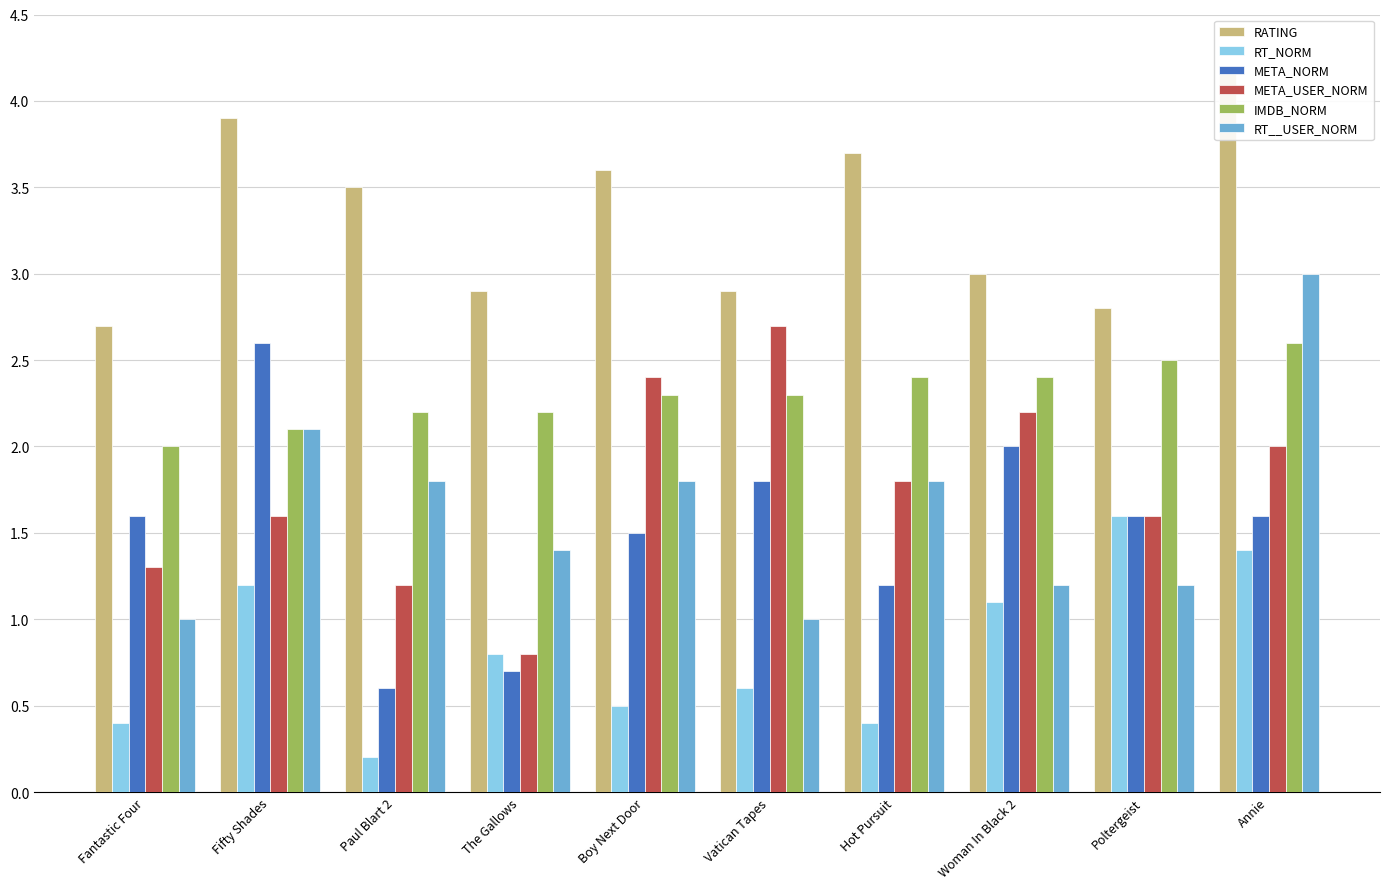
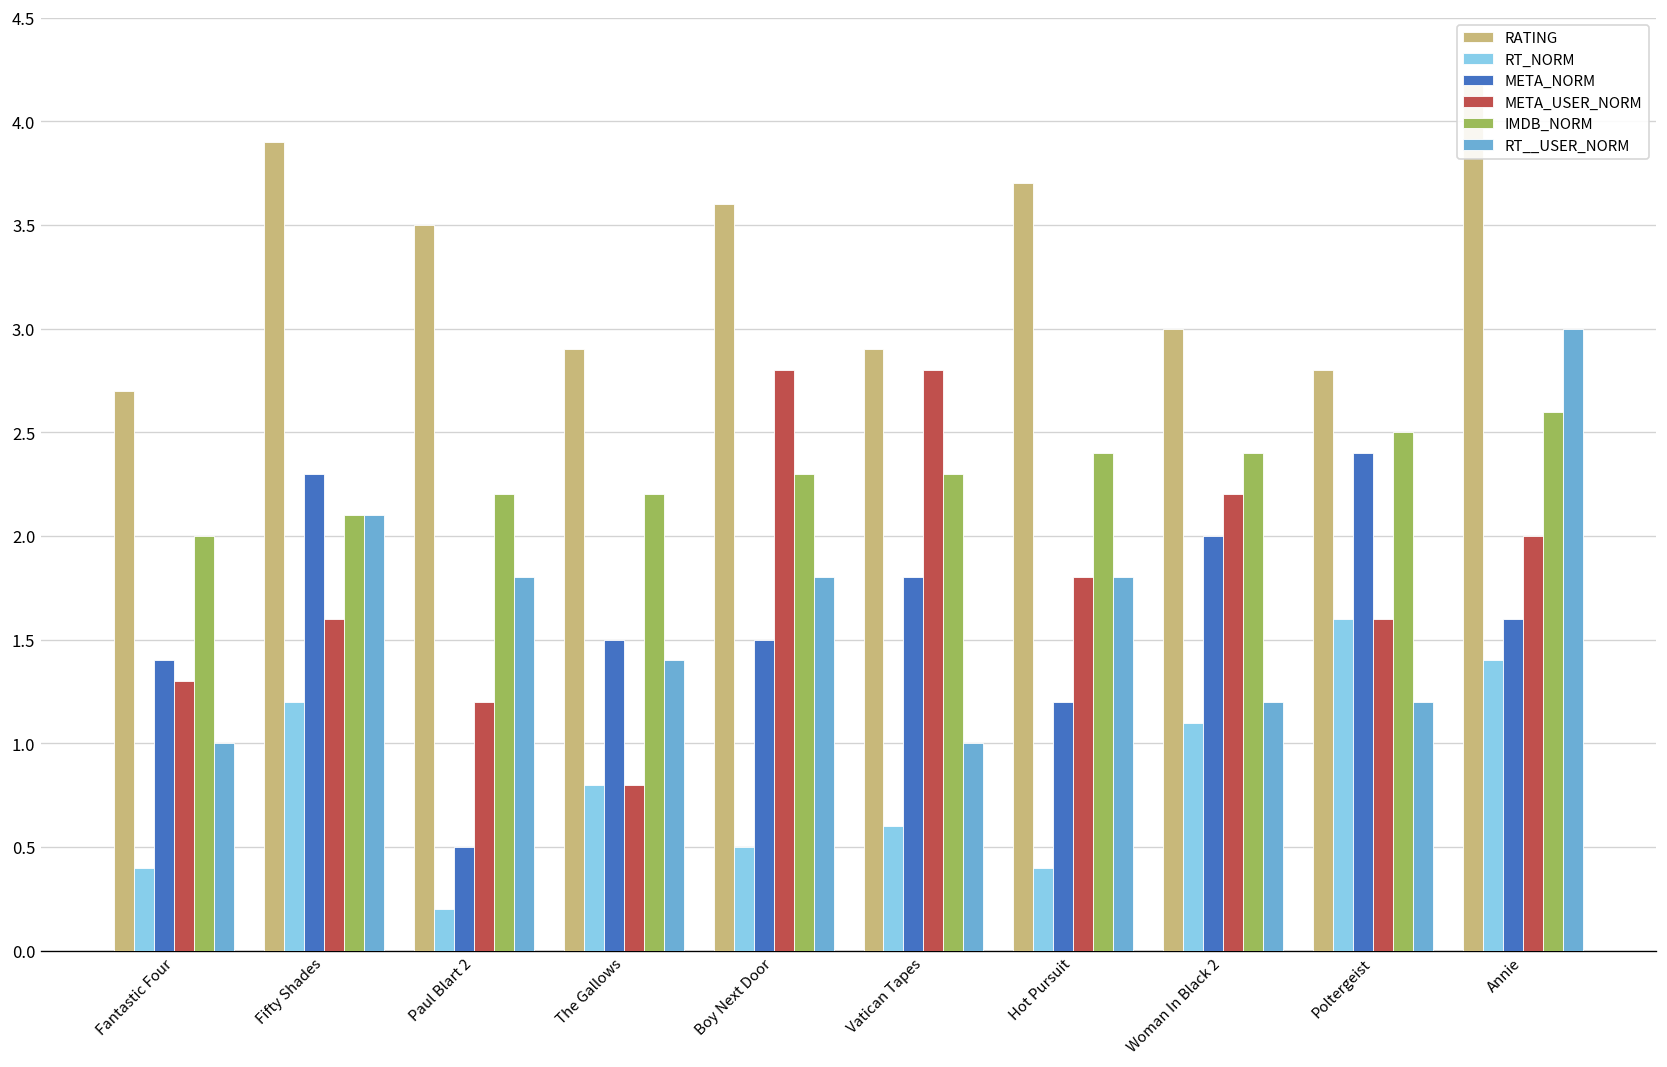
  {
    "META_NORM": {
-     "Fantastic Four": 1.6,
-     "Fifty Shades": 2.6,
-     "Paul Blart 2": 0.6,
-     "The Gallows": 0.7,
+     "Fantastic Four": 1.4,
+     "Fifty Shades": 2.3,
+     "Paul Blart 2": 0.5,
+     "The Gallows": 1.5,
      "Boy Next Door": 1.5,
      "Vatican Tapes": 1.8,
      "Hot Pursuit": 1.2,
      "Woman In Black 2": 2.0,
-     "Poltergeist": 1.6,
+     "Poltergeist": 2.4,
      "Annie": 1.6
    },
    "META_USER_NORM": {
      "Fantastic Four": 1.3,
      "Fifty Shades": 1.6,
      "Paul Blart 2": 1.2,
      "The Gallows": 0.8,
-     "Boy Next Door": 2.4,
-     "Vatican Tapes": 2.7,
+     "Boy Next Door": 2.8,
+     "Vatican Tapes": 2.8,
      "Hot Pursuit": 1.8,
      "Woman In Black 2": 2.2,
      "Poltergeist": 1.6,
      "Annie": 2.0
    }
  }
